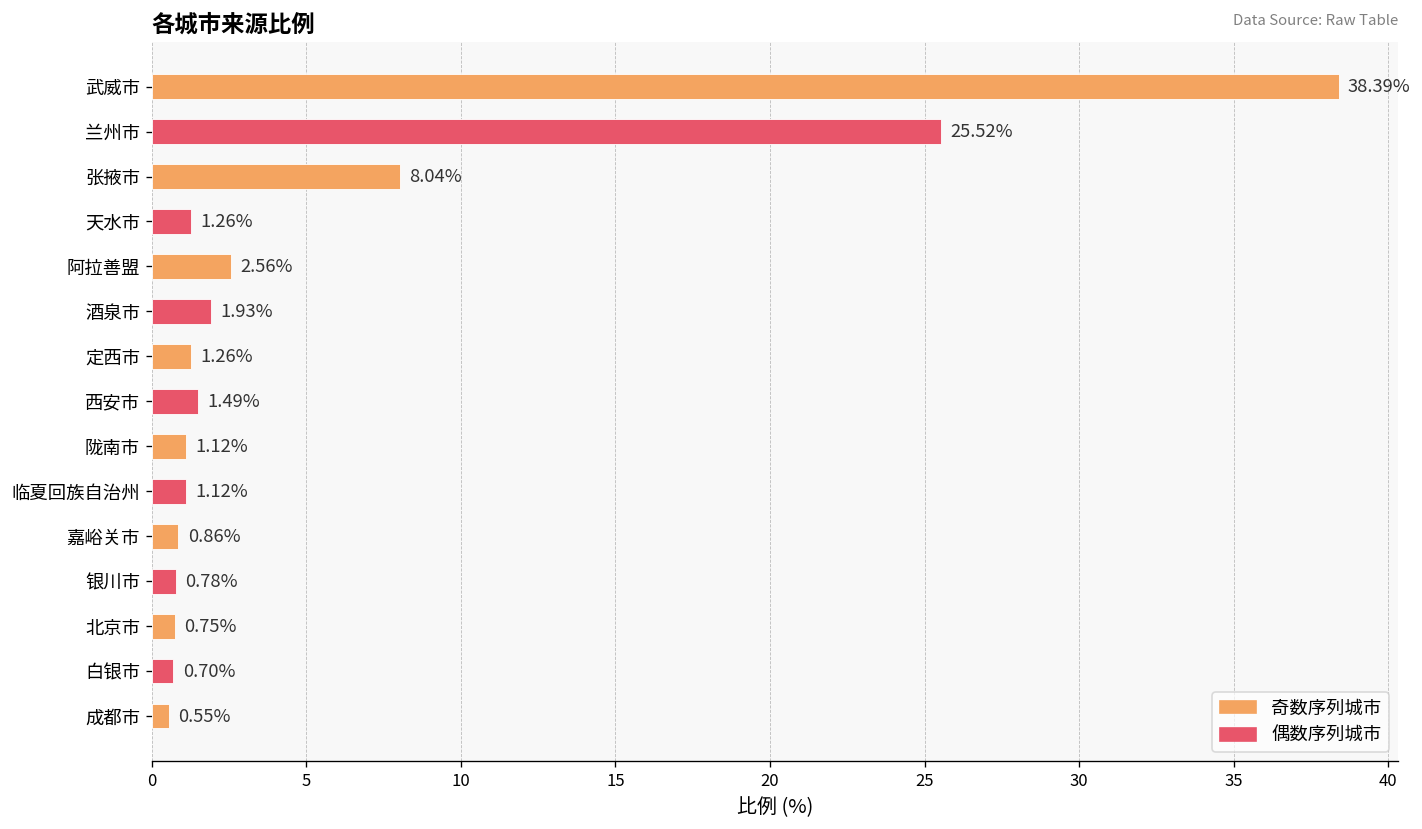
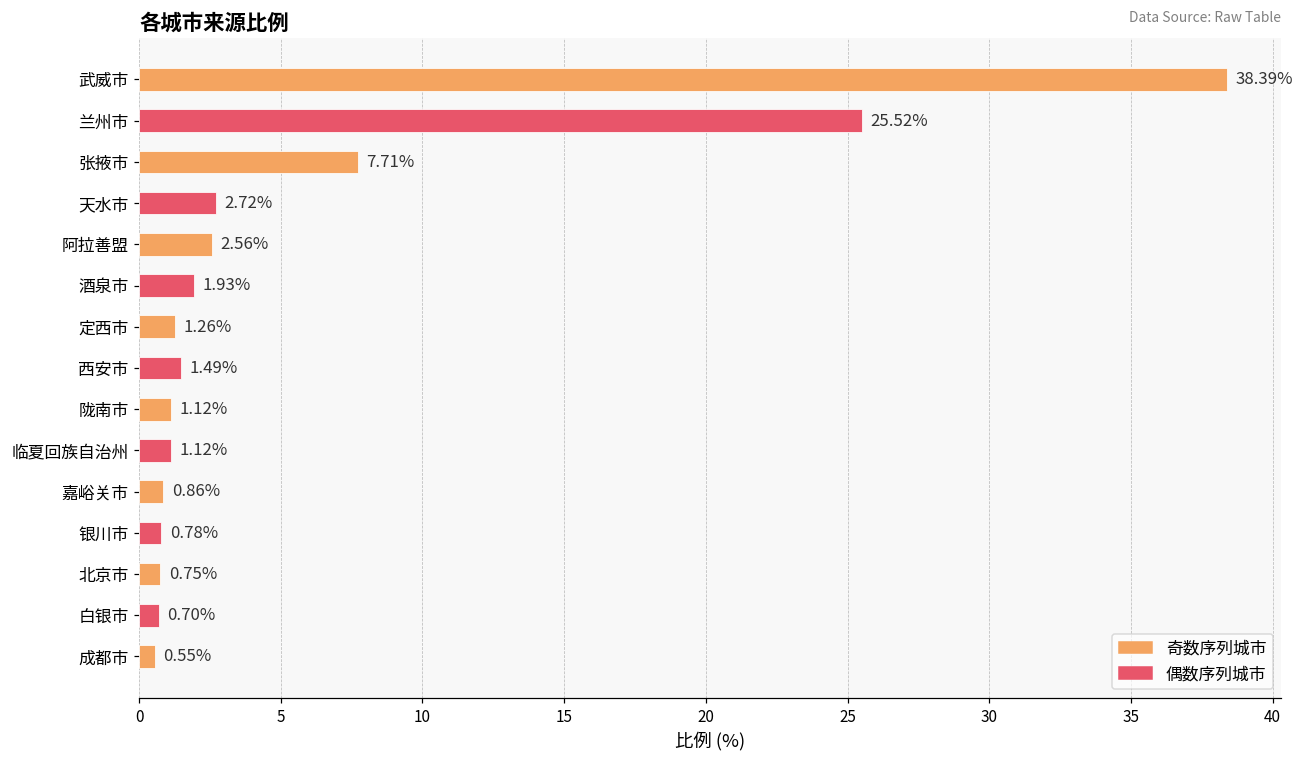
  {
    "武威市": "38.39%",
    "兰州市": "25.52%",
-   "张掖市": "8.04%",
-   "天水市": "1.26%",
+   "张掖市": "7.71%",
+   "天水市": "2.72%",
    "阿拉善盟": "2.56%",
    "酒泉市": "1.93%",
    "定西市": "1.26%",
    "西安市": "1.49%",
    "陇南市": "1.12%",
    "临夏回族自治州": "1.12%",
    "嘉峪关市": "0.86%",
    "银川市": "0.78%",
    "北京市": "0.75%",
    "白银市": "0.70%",
    "成都市": "0.55%"
  }
